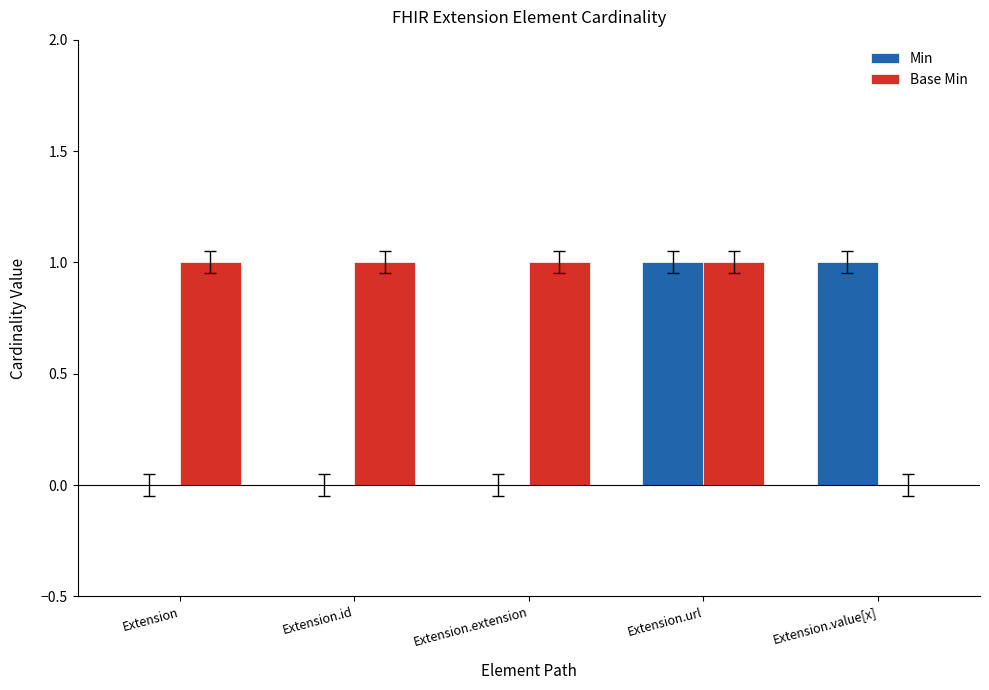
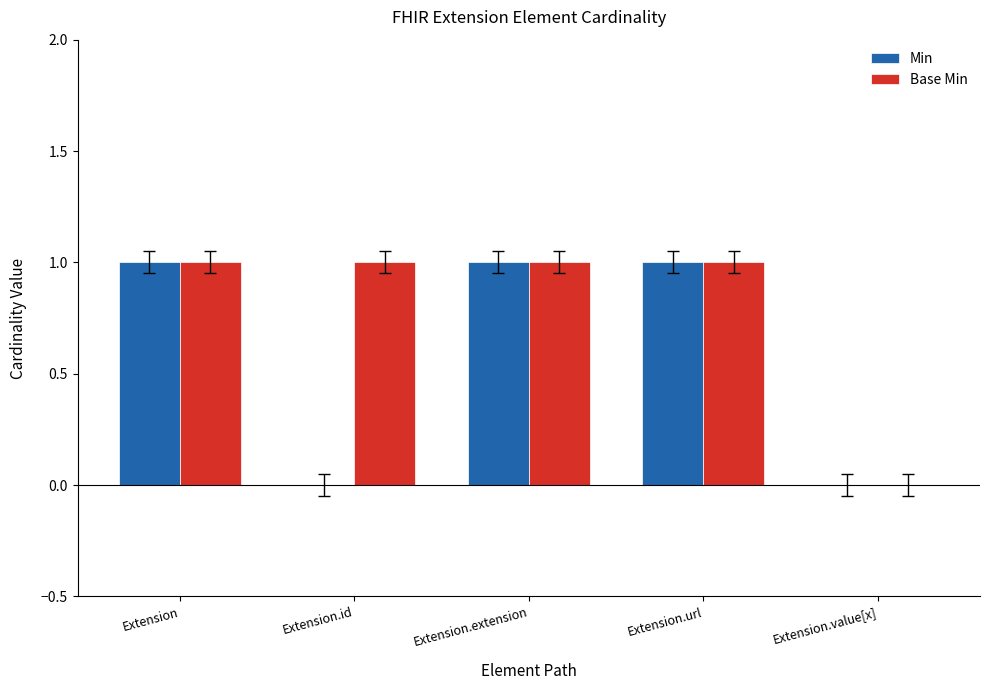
  {
    "Min": {
-     "Extension": 0,
+     "Extension": 1,
      "Extension.id": 0,
-     "Extension.extension": 0,
+     "Extension.extension": 1,
      "Extension.url": 1,
-     "Extension.value[x]": 1
+     "Extension.value[x]": 0
    },
    "Base Min": {
      "Extension": 1,
      "Extension.id": 1,
      "Extension.extension": 1,
      "Extension.url": 1,
      "Extension.value[x]": 0
    }
  }
